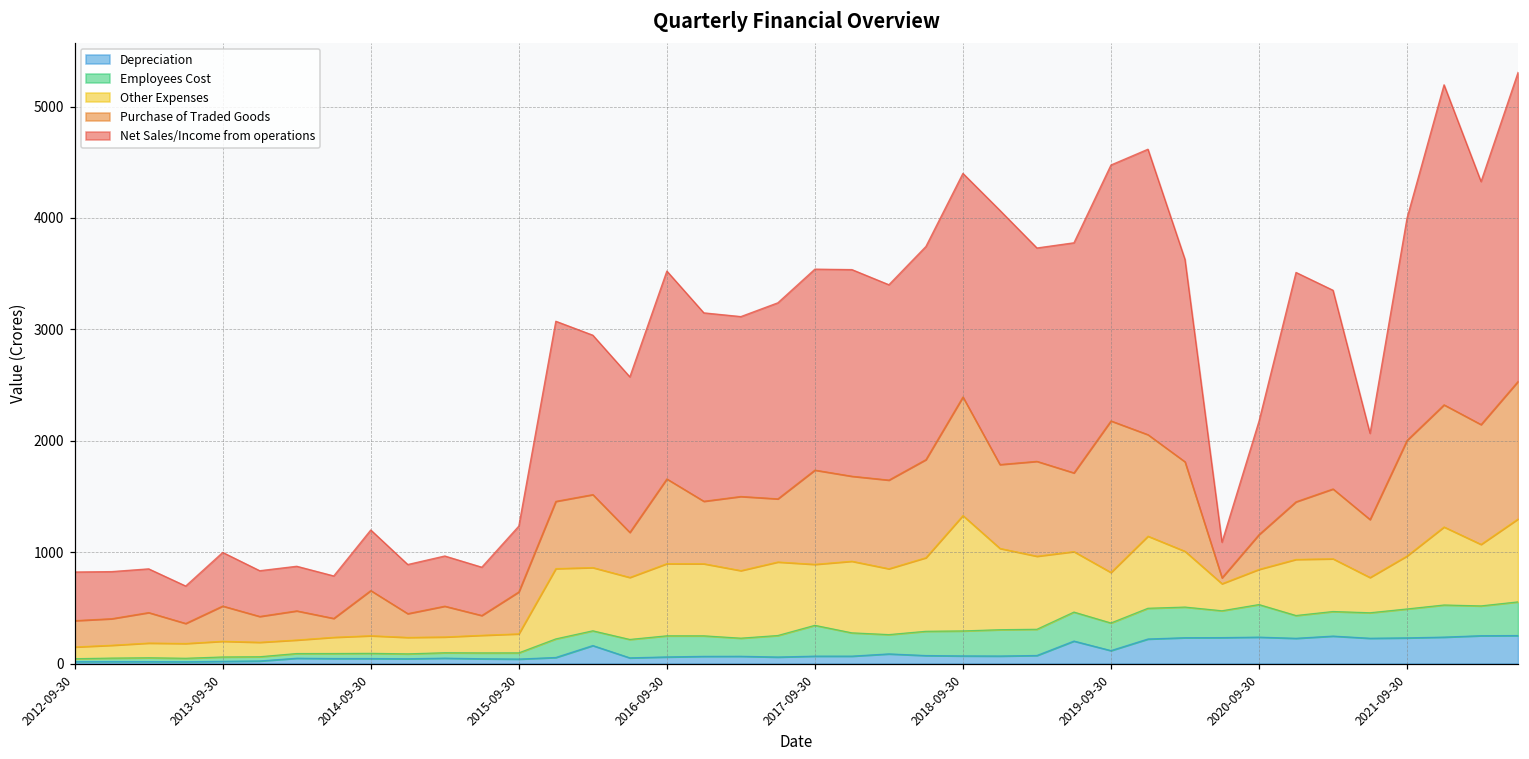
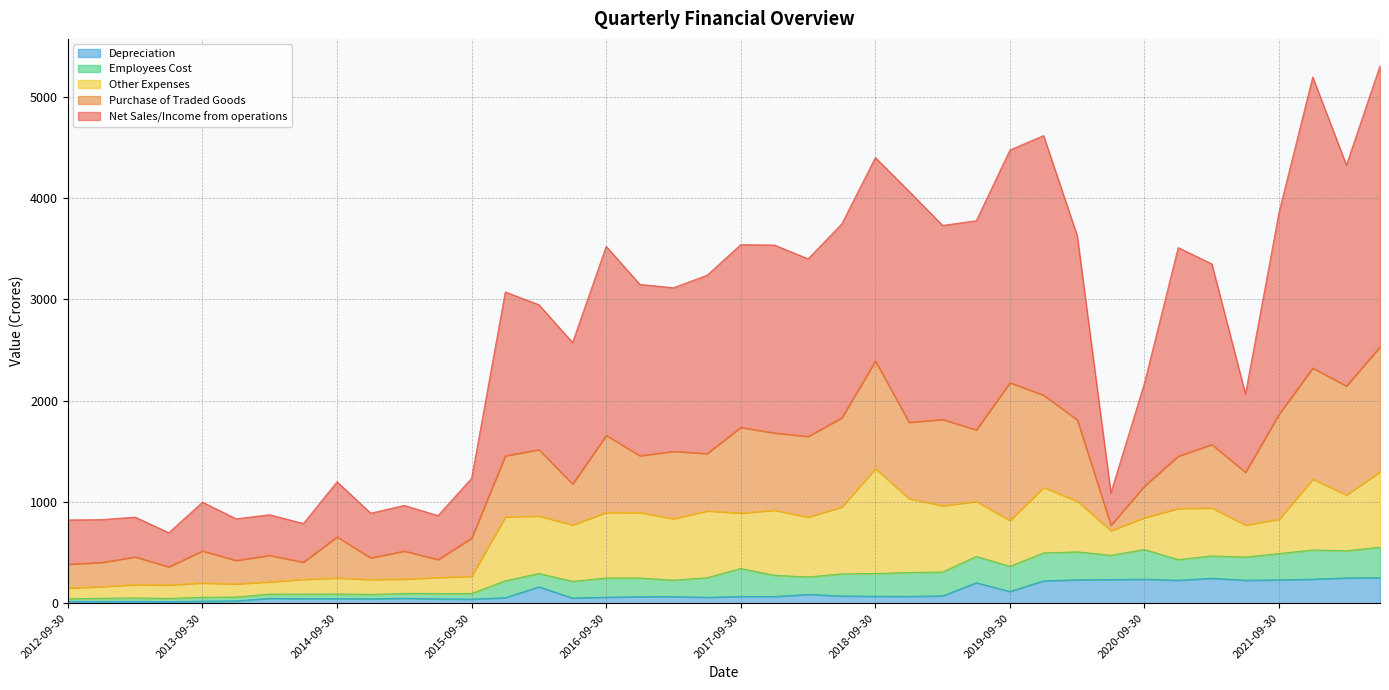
  {
    "Depreciation": {
      "2012-09-30": 20,
      "2013-09-30": 20,
      "2014-09-30": 50,
      "2015-09-30": 40,
      "2016-09-30": 60,
      "2017-09-30": 70,
      "2018-09-30": 70,
      "2019-09-30": 120,
      "2020-09-30": 240,
      "2021-09-30": 230
    },
    "Employees Cost": {
      "2012-09-30": 30,
      "2013-09-30": 40,
      "2014-09-30": 50,
      "2015-09-30": 60,
      "2016-09-30": 190,
      "2017-09-30": 280,
      "2018-09-30": 220,
      "2019-09-30": 250,
      "2020-09-30": 290,
      "2021-09-30": 260
    },
    "Other Expenses": {
      "2012-09-30": 110,
      "2013-09-30": 140,
      "2014-09-30": 160,
      "2015-09-30": 170,
      "2016-09-30": 650,
      "2017-09-30": 550,
      "2018-09-30": 1040,
      "2019-09-30": 450,
      "2020-09-30": 320,
-     "2021-09-30": 480
+     "2021-09-30": 340
    }
  }
